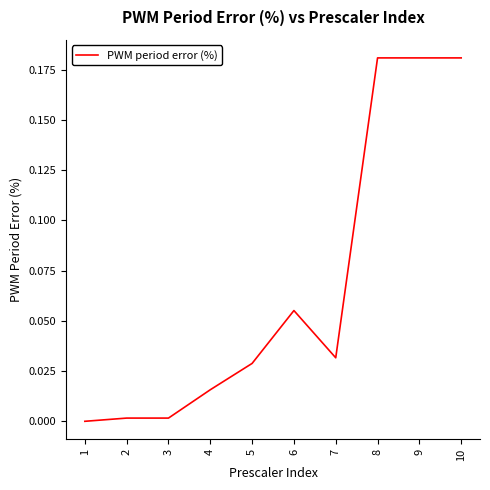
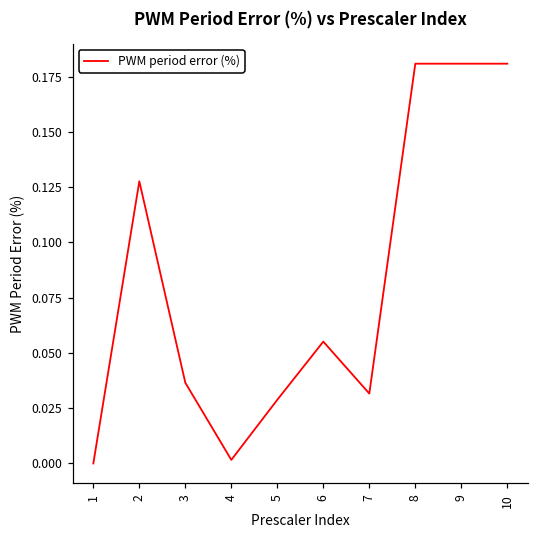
  {
    "1": 0.000,
-   "2": 0.002,
-   "3": 0.002,
-   "4": 0.016,
+   "2": 0.128,
+   "3": 0.037,
+   "4": 0.002,
    "5": 0.029,
    "6": 0.055,
    "7": 0.032,
    "8": 0.181,
    "9": 0.181,
    "10": 0.181
  }
